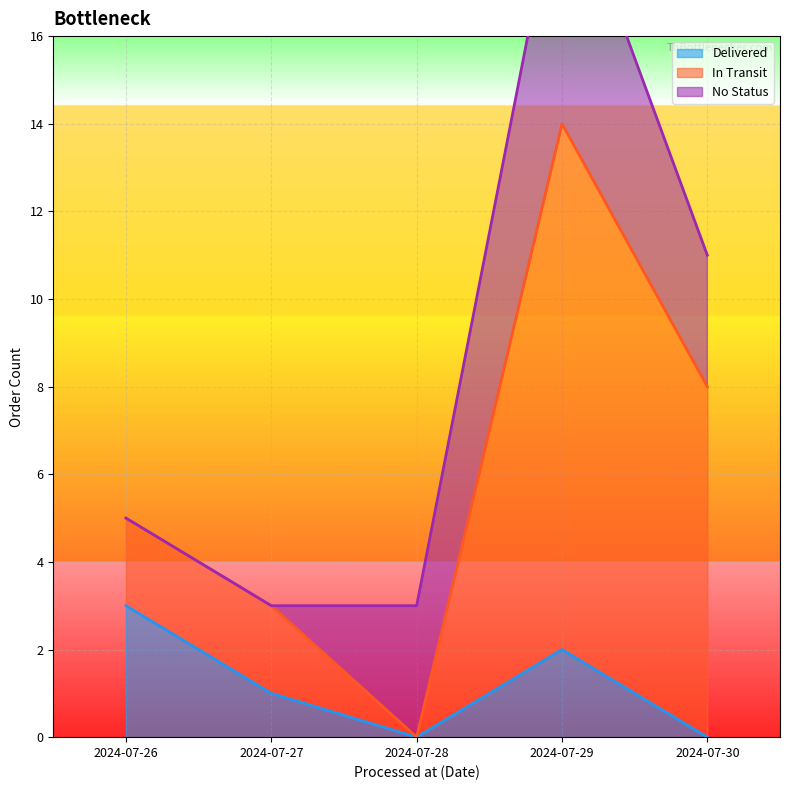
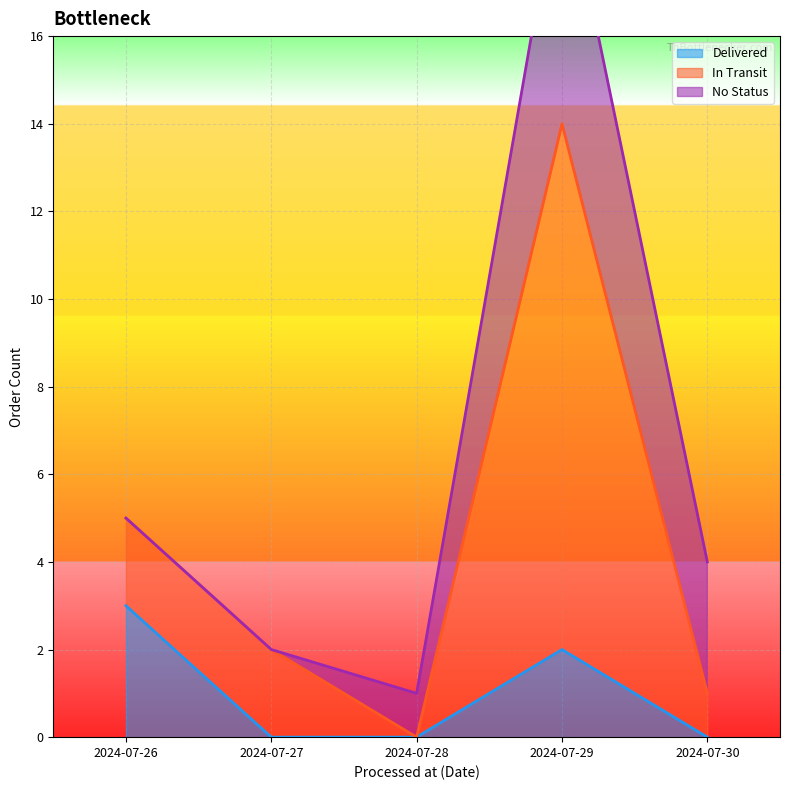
  {
    "Delivered": {
      "2024-07-26": 3,
-     "2024-07-27": 1,
+     "2024-07-27": 0,
      "2024-07-29": 2,
      "2024-07-30": 0
    },
    "In Transit": {
      "2024-07-29": 12,
-     "2024-07-30": 8
+     "2024-07-30": 1
    },
    "No Status": {
-     "2024-07-28": 3,
+     "2024-07-28": 1,
      "2024-07-30": 3
    }
  }
